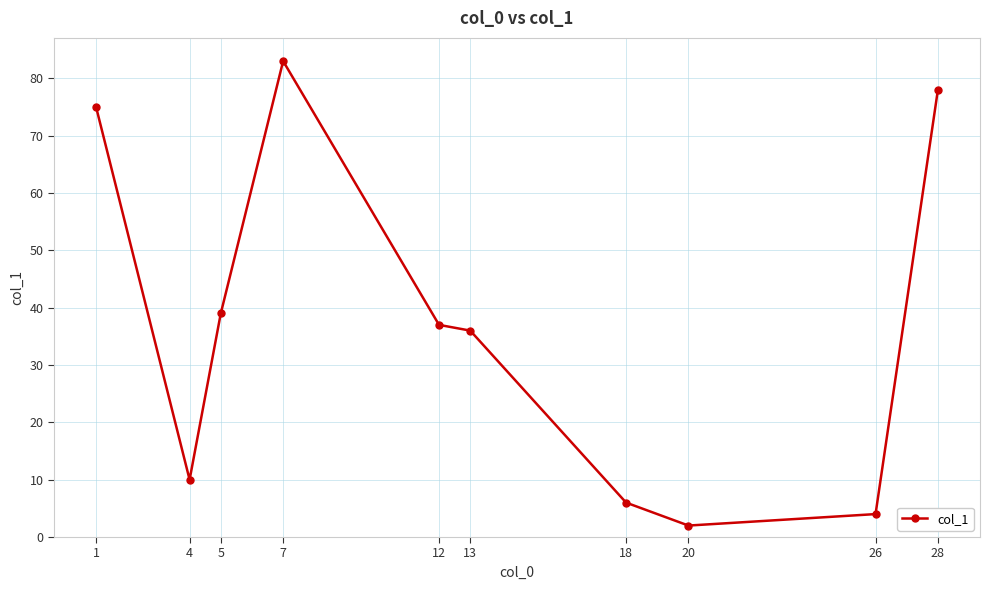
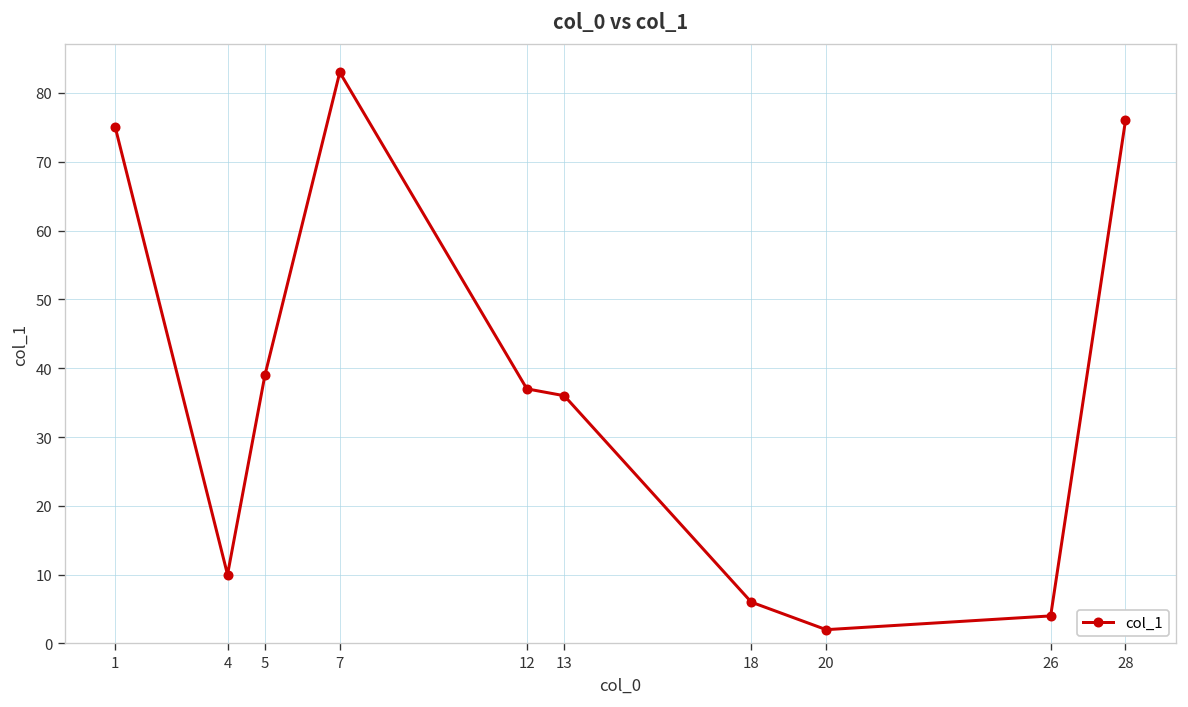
  {
    "1": 75,
    "4": 10,
    "5": 39,
    "7": 83,
    "12": 37,
    "13": 36,
    "18": 6,
    "20": 2,
    "26": 4,
-   "28": 78
+   "28": 76
  }
